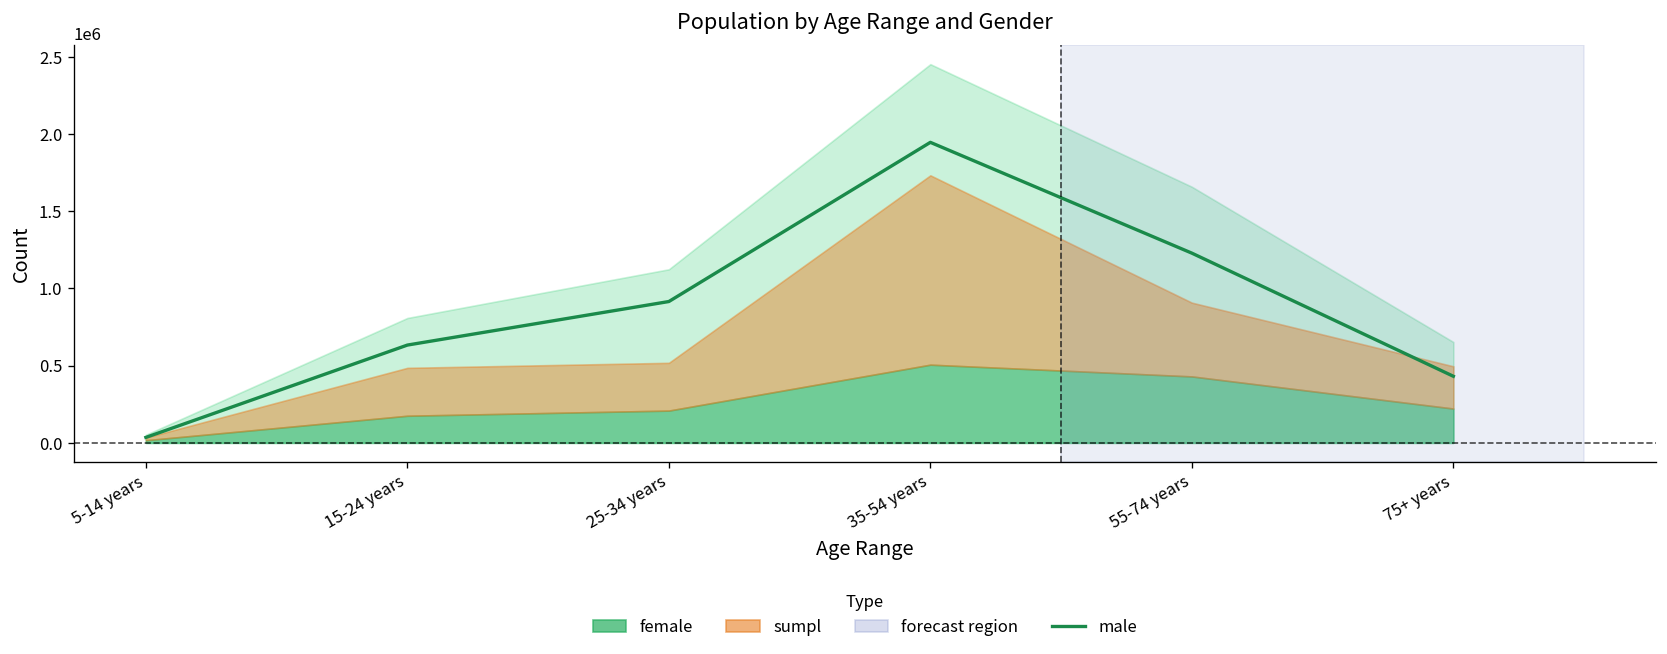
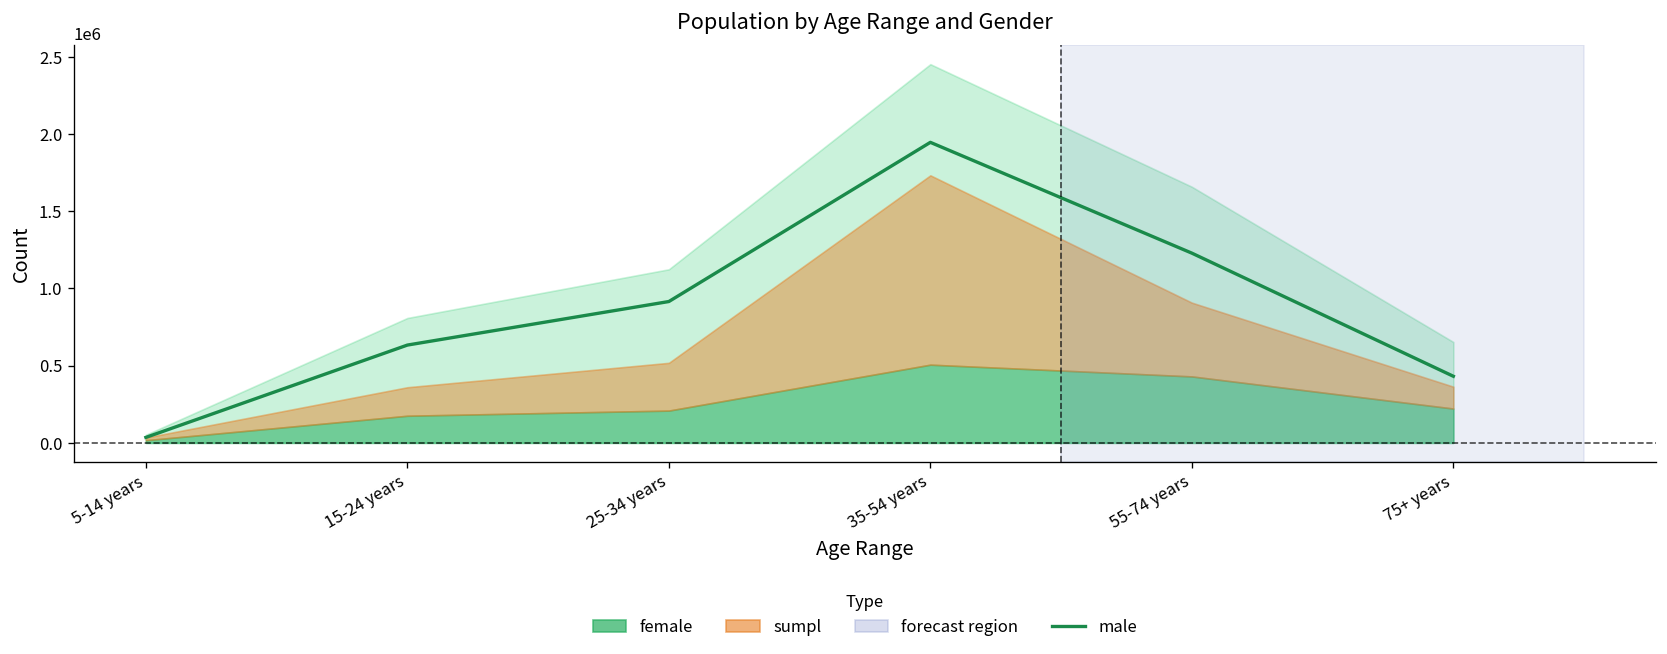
  {
    "sumpl": {
-     "15-24 years": 310000,
+     "15-24 years": 180000,
      "25-34 years": 310000,
      "35-54 years": 1230000,
      "55-74 years": 480000,
-     "75+ years": 270000
+     "75+ years": 140000
    }
  }
